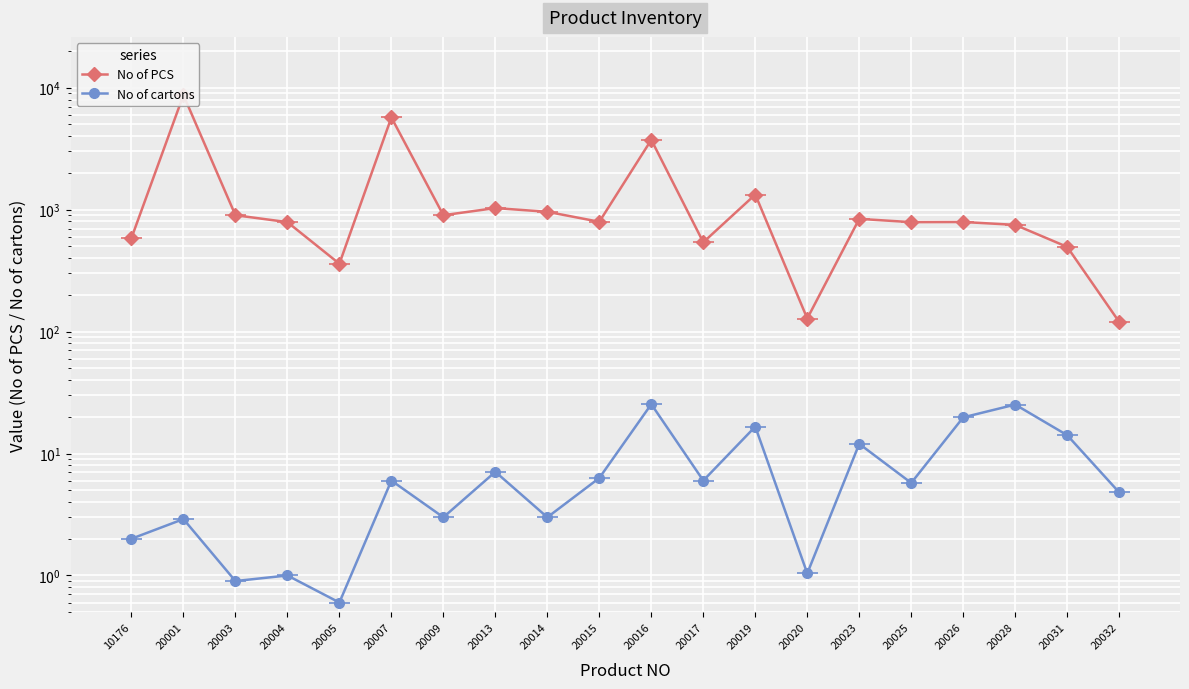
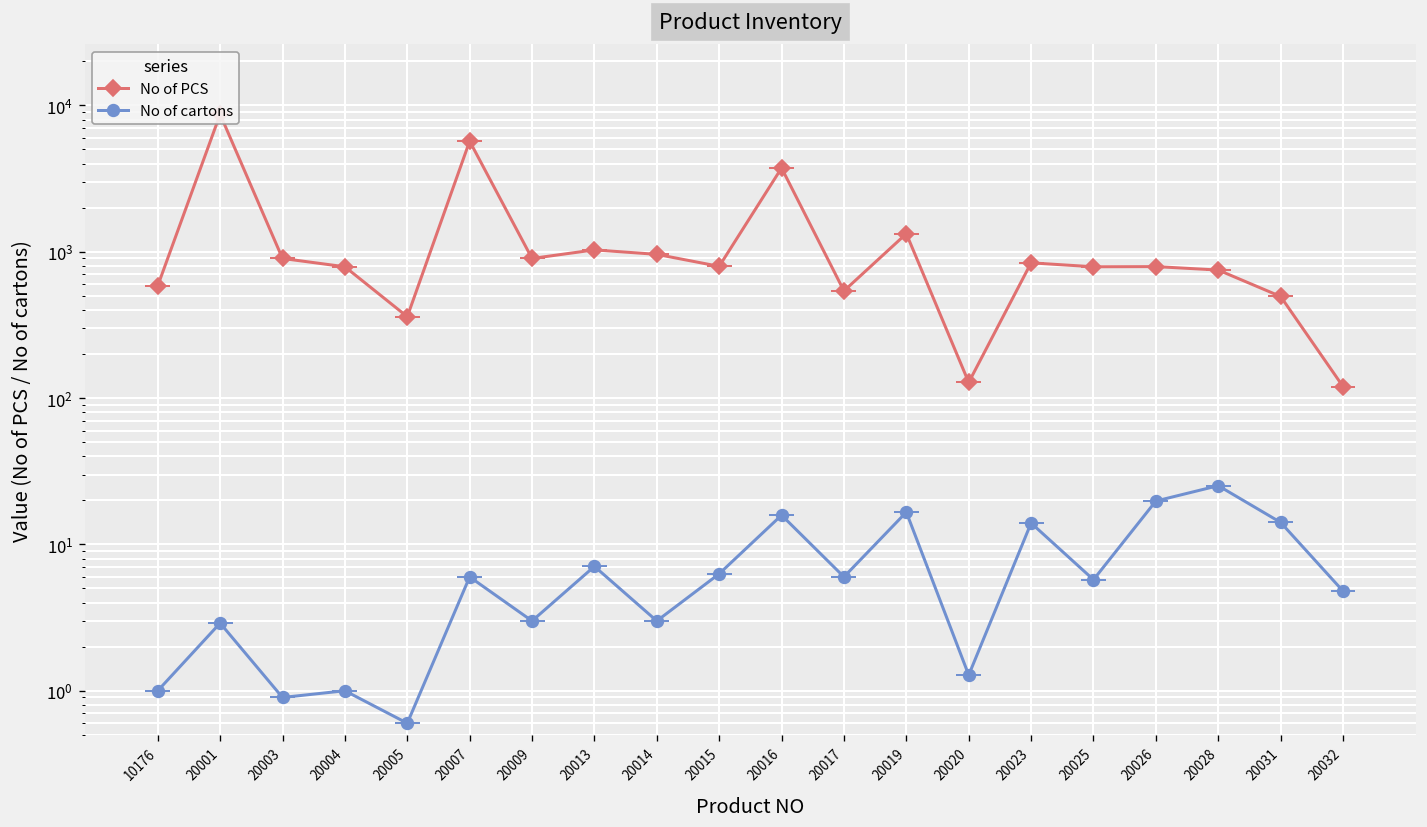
  {
    "No of PCS": {
      "10176": 600,
      "20003": 900,
      "20004": 800,
      "20005": 360,
      "20007": 6000,
      "20009": 900,
      "20013": 1000,
      "20014": 1000,
      "20015": 800,
      "20016": 3700,
      "20017": 500,
      "20019": 1300,
      "20020": 130,
      "20023": 800,
      "20025": 800,
      "20026": 800,
      "20028": 800,
      "20031": 490,
      "20032": 120
    },
    "No of cartons": {
-     "10176": 2,
+     "10176": 1,
      "20001": 2.9,
      "20003": 0.9,
      "20004": 1.0,
      "20005": 0.6,
      "20007": 6,
      "20009": 3.0,
      "20013": 7,
      "20014": 3.0,
      "20015": 6,
-     "20016": 25,
+     "20016": 16,
      "20017": 6,
      "20019": 17,
-     "20020": 1.0,
-     "20023": 12,
+     "20020": 1.3,
+     "20023": 14,
      "20025": 6,
      "20026": 20,
      "20028": 25,
      "20031": 14,
      "20032": 4.8
    }
  }
